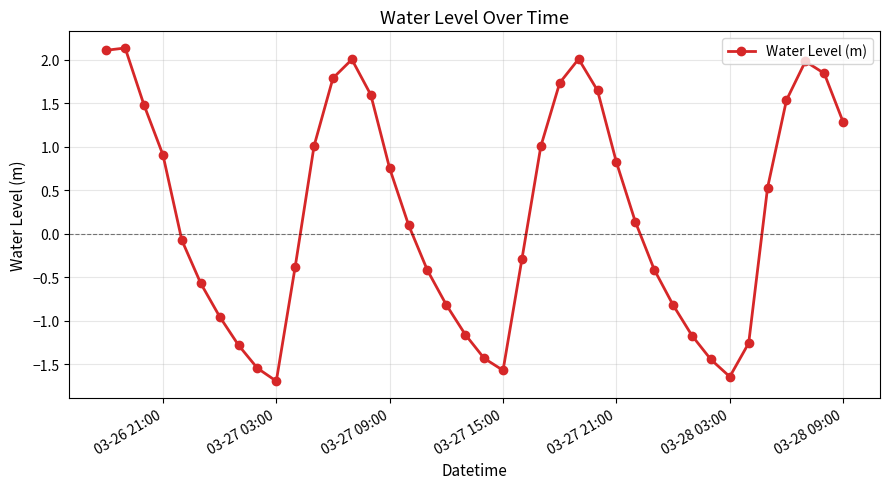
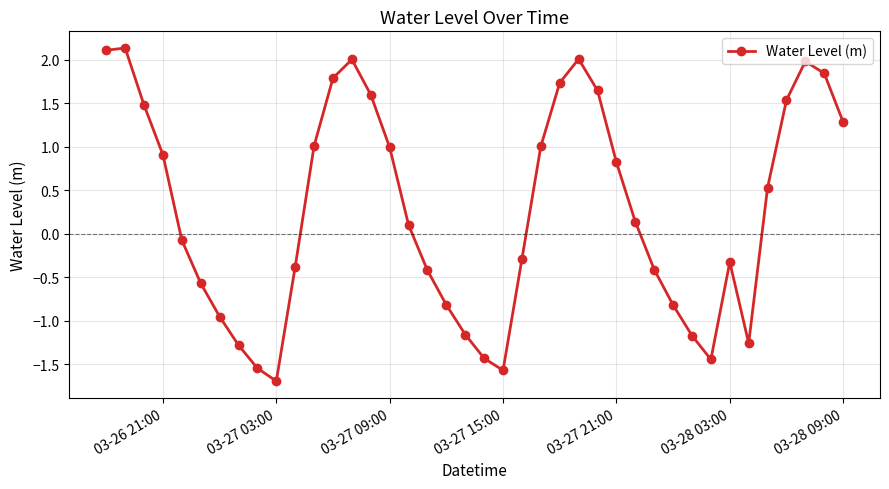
  {
    "03-26 21:00": 0.9,
    "03-27 03:00": -1.7,
-   "03-27 09:00": 0.8,
+   "03-27 09:00": 1.0,
    "03-27 15:00": -1.6,
    "03-27 21:00": 0.8,
-   "03-28 03:00": -1.6,
+   "03-28 03:00": -0.3,
    "03-28 09:00": 1.3
  }
